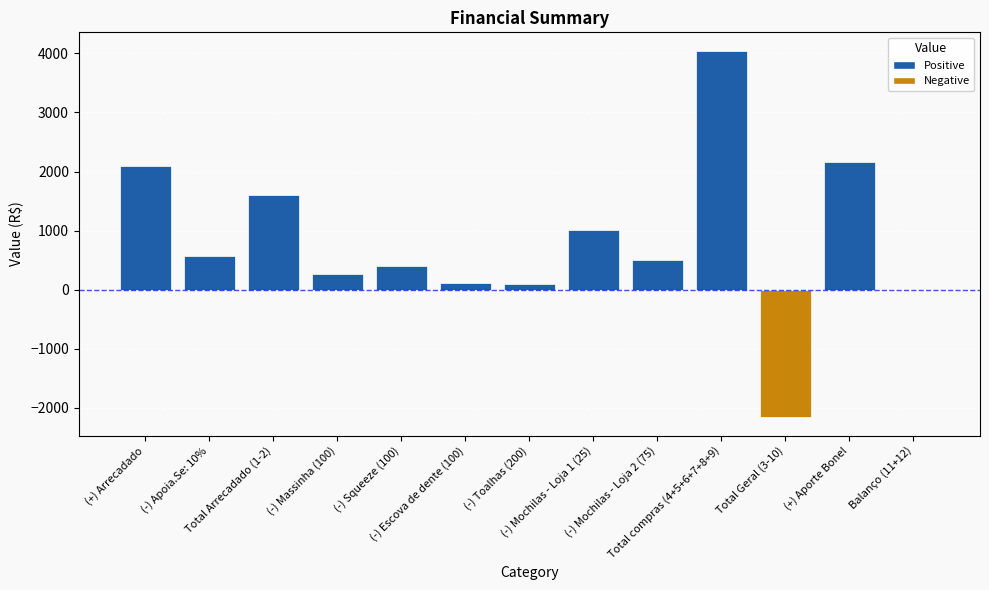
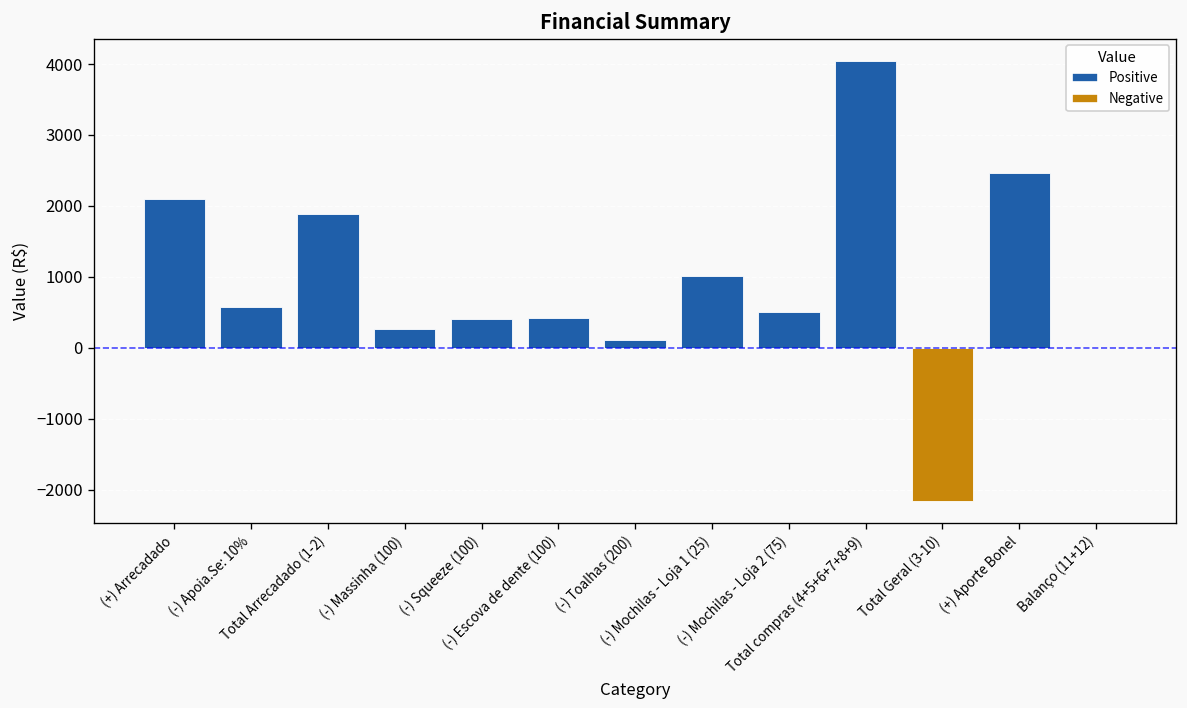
  {
    "(+) Arrecadado": 2100,
    "(-) Apoia.Se: 10%": 600,
-   "Total Arrecadado (1-2)": 1600,
+   "Total Arrecadado (1-2)": 1900,
    "(-) Massinha (100)": 300,
    "(-) Squeeze (100)": 400,
-   "(-) Escova de dente (100)": 100,
+   "(-) Escova de dente (100)": 400,
    "(-) Toalhas (200)": 100,
    "(-) Mochilas - Loja 1 (25)": 1000,
    "(-) Mochilas - Loja 2 (75)": 500,
    "Total compras (4+5+6+7+8+9)": 4000,
    "Total Geral (3-10)": -2200,
-   "(+) Aporte Bonel": 2200,
+   "(+) Aporte Bonel": 2500,
    "Balanço (11+12)": 0
  }
